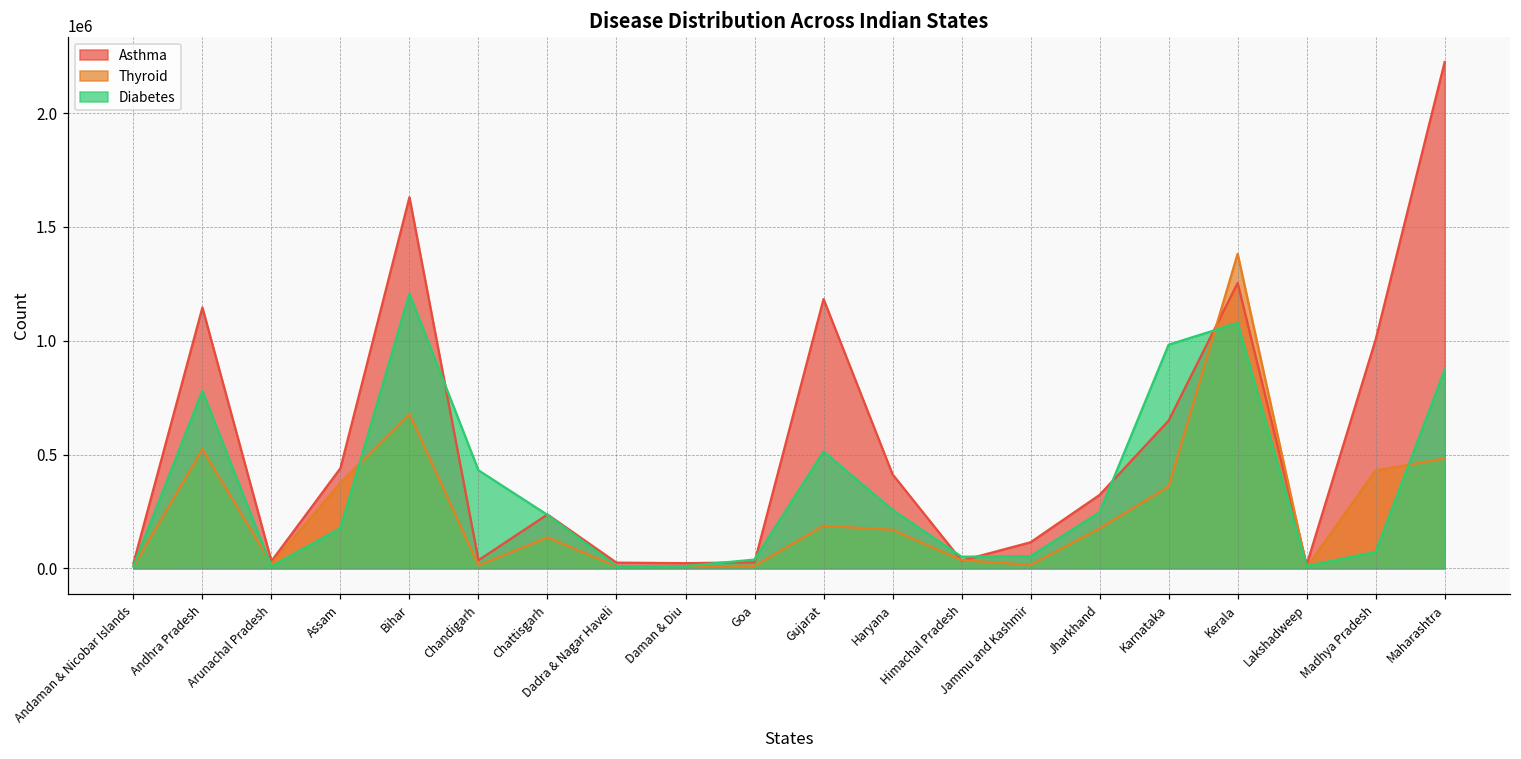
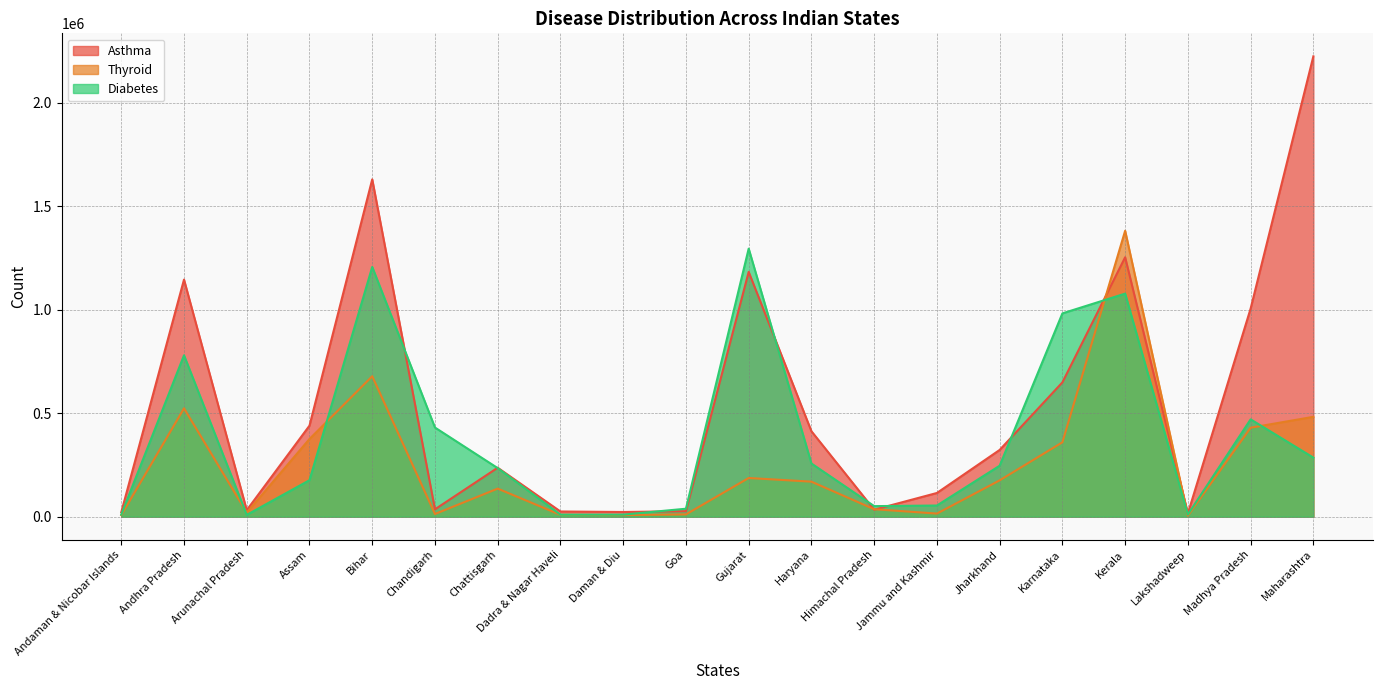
  {
    "Diabetes": {
      "Andhra Pradesh": 780000,
      "Assam": 180000,
      "Bihar": 1210000,
      "Chandigarh": 430000,
-     "Gujarat": 510000,
+     "Gujarat": 1300000,
      "Haryana": 260000,
      "Himachal Pradesh": 50000,
      "Jammu and Kashmir": 50000,
      "Jharkhand": 250000,
      "Karnataka": 980000,
      "Kerala": 1080000,
-     "Madhya Pradesh": 70000,
-     "Maharashtra": 870000
+     "Madhya Pradesh": 470000,
+     "Maharashtra": 290000
    }
  }
